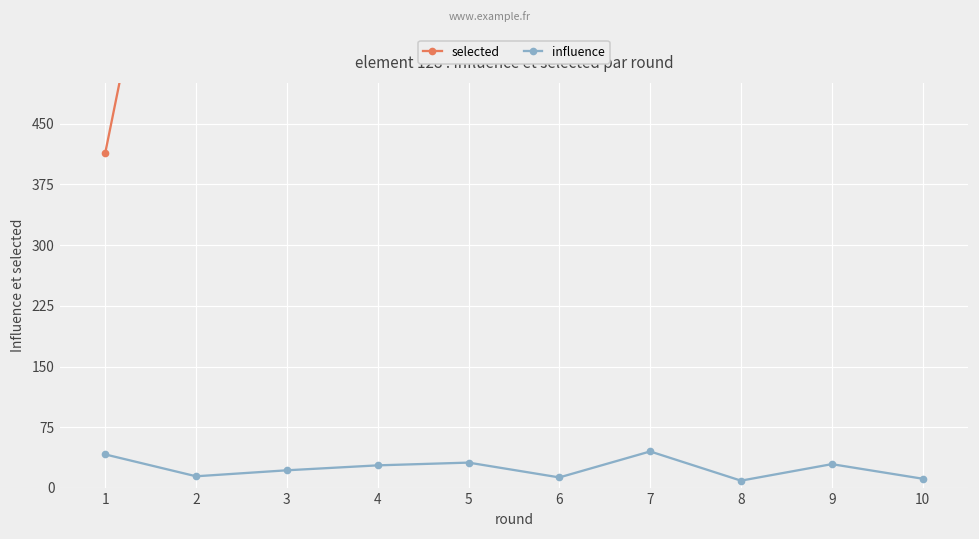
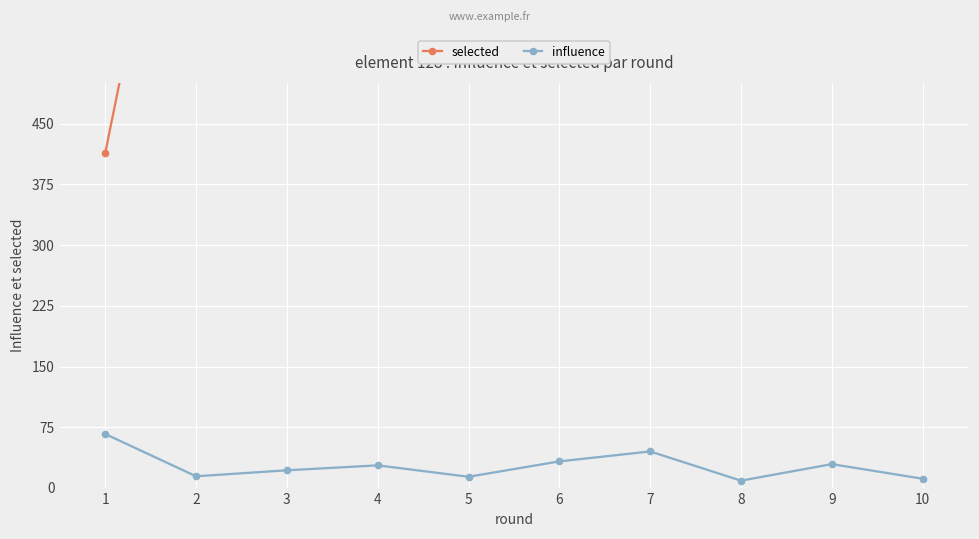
  {
    "selected": {
      "1": 410
    },
    "influence": {
-     "1": 40,
+     "1": 70,
      "2": 10,
      "3": 20,
      "4": 30,
-     "5": 30,
-     "6": 10,
+     "5": 10,
+     "6": 30,
      "7": 50,
      "8": 10,
      "9": 30,
      "10": 10
    }
  }
